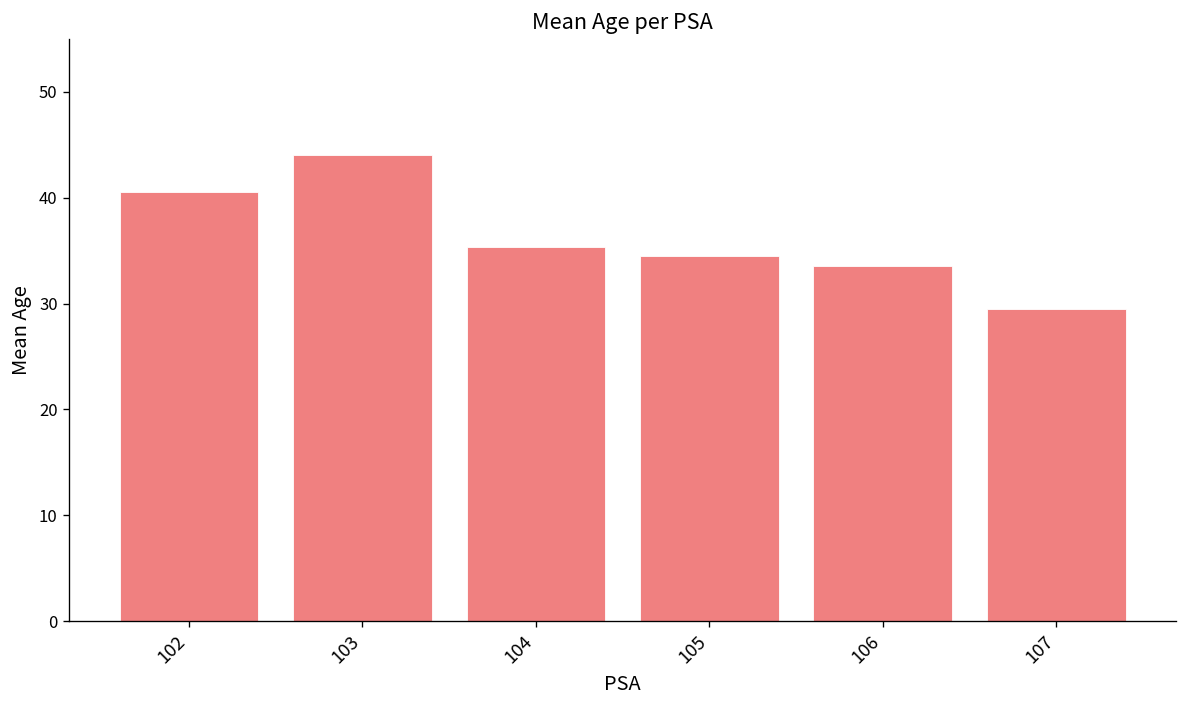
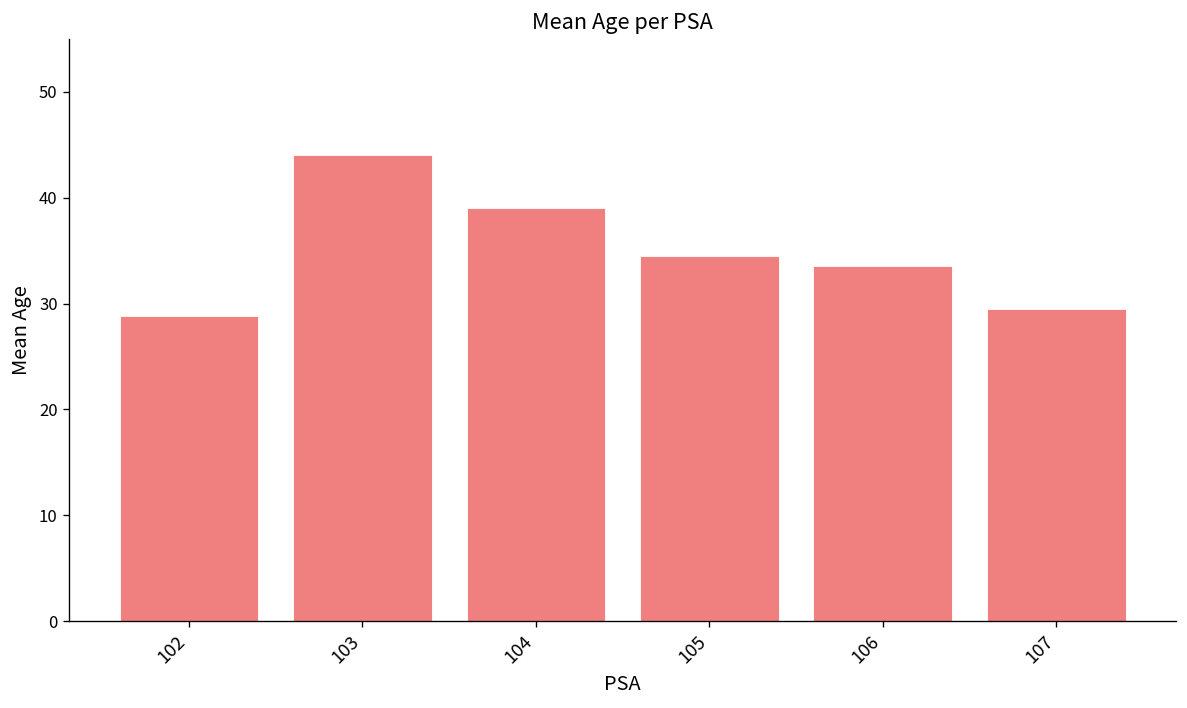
  {
-   "102": 41,
+   "102": 29,
    "103": 44,
-   "104": 35,
+   "104": 39,
    "105": 35,
    "106": 34,
    "107": 30
  }
